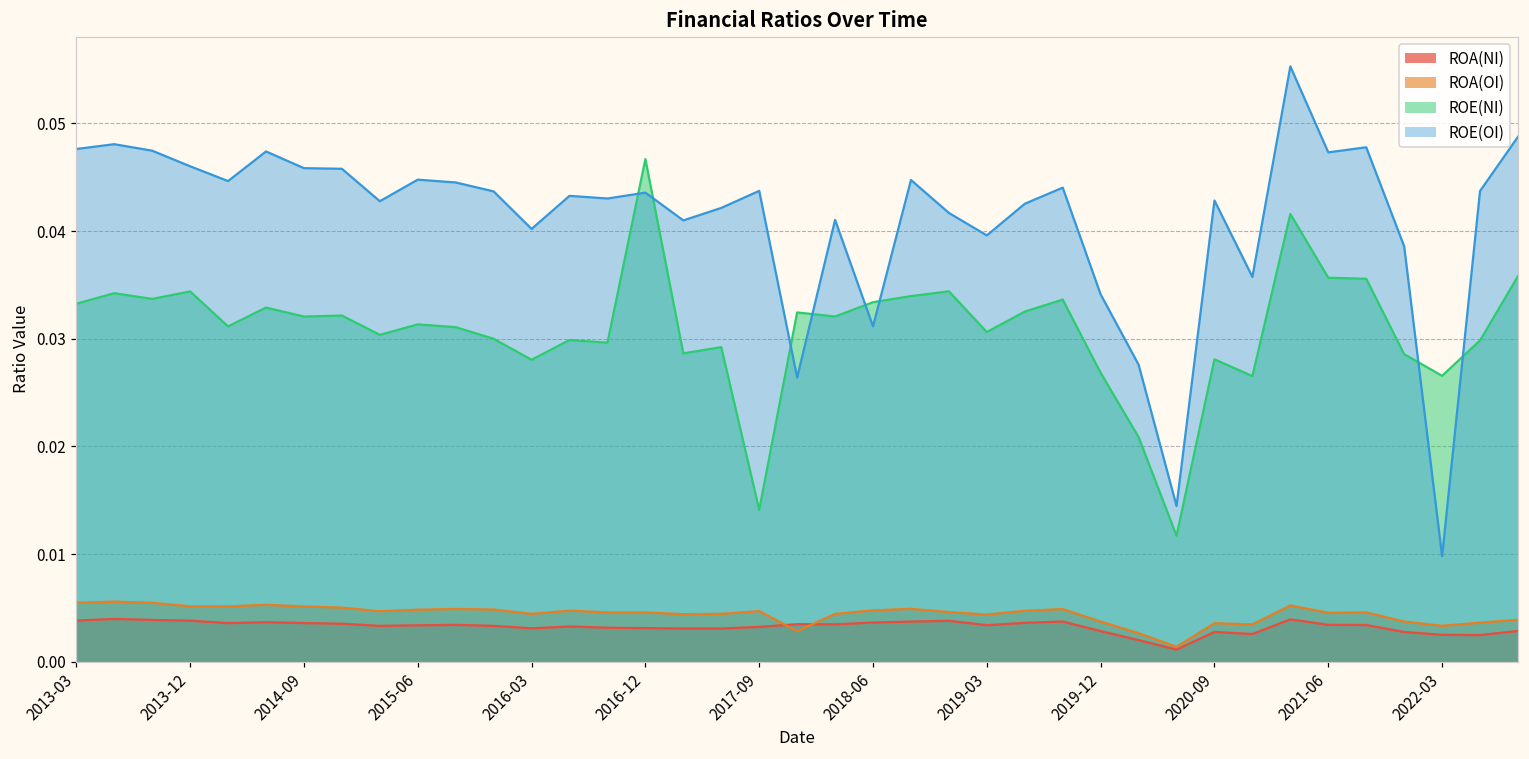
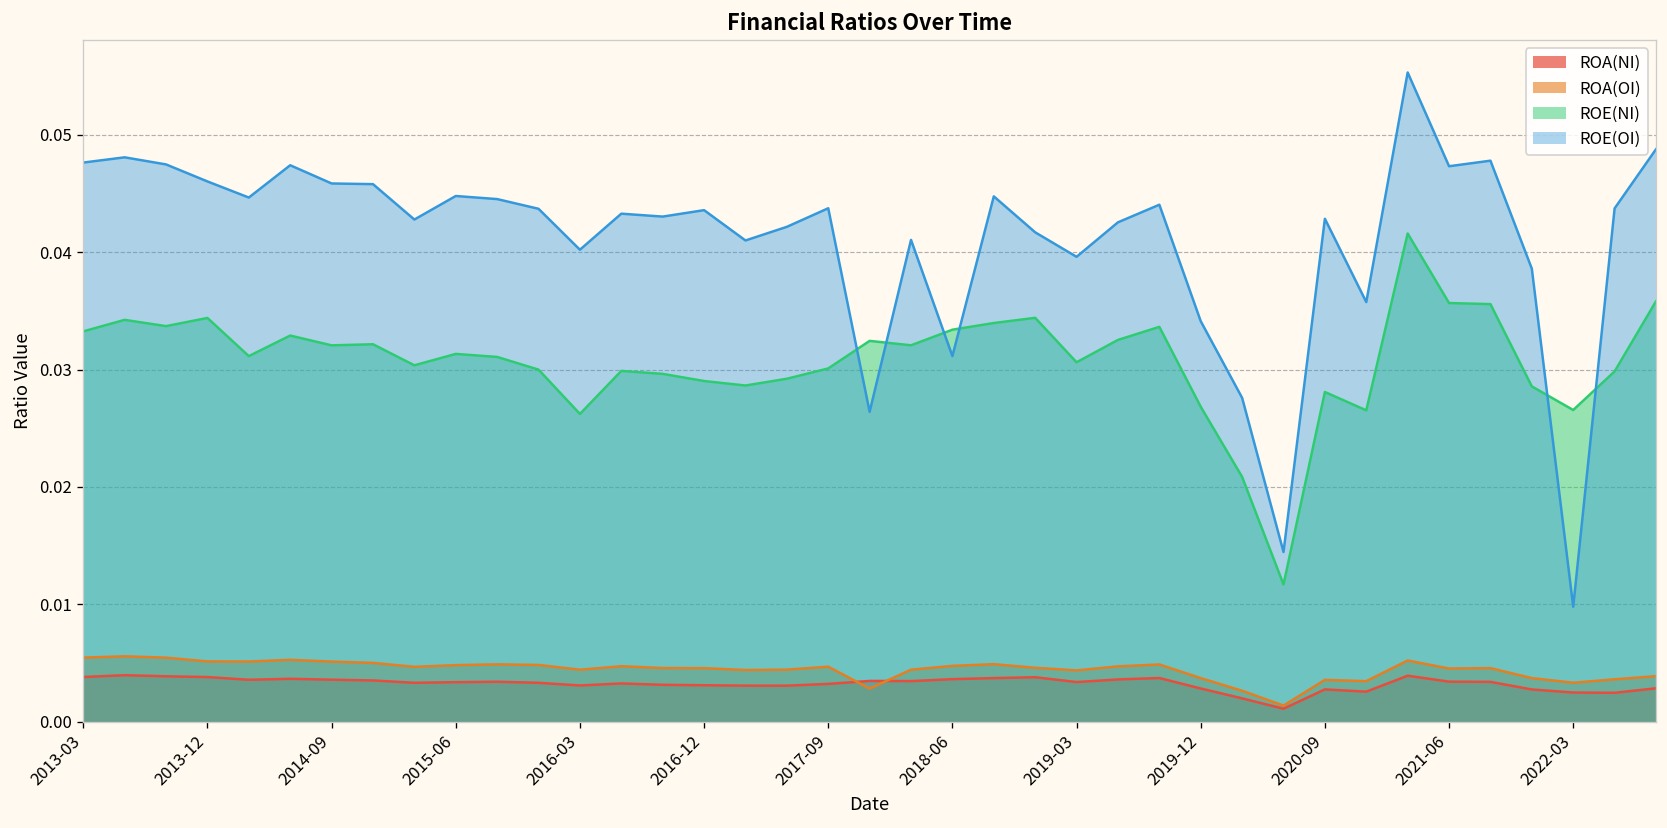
  {
    "ROE(NI)": {
      "2013-03": 0.033,
      "2013-12": 0.034,
      "2014-09": 0.032,
      "2015-06": 0.031,
-     "2016-03": 0.028,
-     "2016-12": 0.047,
-     "2017-09": 0.014,
+     "2016-03": 0.026,
+     "2016-12": 0.029,
+     "2017-09": 0.030,
      "2018-06": 0.033,
      "2019-03": 0.031,
      "2019-12": 0.027,
      "2020-09": 0.028,
      "2021-06": 0.036,
      "2022-03": 0.027
    },
    "ROE(OI)": {
      "2013-03": 0.048,
      "2013-12": 0.046,
      "2014-09": 0.046,
      "2015-06": 0.045,
      "2016-03": 0.040,
      "2016-12": 0.044,
      "2017-09": 0.044,
      "2018-06": 0.031,
      "2019-03": 0.040,
      "2019-12": 0.034,
      "2020-09": 0.043,
      "2021-06": 0.047,
      "2022-03": 0.010
    }
  }
